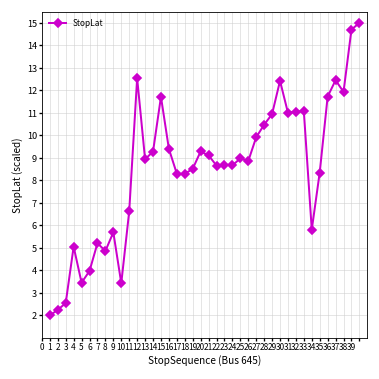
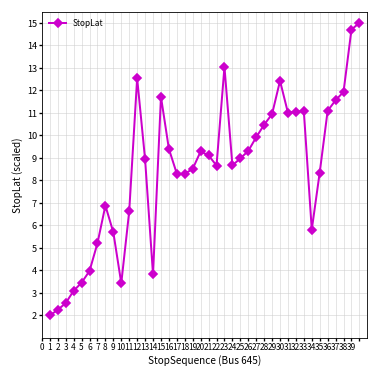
  {
    "1": 2.0,
    "2": 2.2,
    "3": 2.5,
-   "4": 5.1,
+   "4": 3.1,
    "5": 3.5,
    "6": 4.0,
    "7": 5.2,
-   "8": 4.9,
+   "8": 6.9,
    "9": 5.7,
    "10": 3.4,
    "11": 6.6,
    "12": 12.5,
    "13": 8.9,
-   "14": 9.3,
+   "14": 3.8,
    "15": 11.7,
    "16": 9.4,
    "19": 8.5,
    "22": 8.7,
-   "23": 8.7,
+   "23": 13.0,
    "24": 8.7,
    "25": 9.0,
-   "26": 8.9,
+   "26": 9.3,
    "30": 12.4,
    "31": 11.0,
    "32": 11.1,
    "33": 11.1,
    "34": 5.8,
    "35": 8.3,
-   "36": 11.7,
-   "37": 12.5,
+   "36": 11.1,
+   "37": 11.6,
    "38": 11.9,
    "39": 14.7
  }
